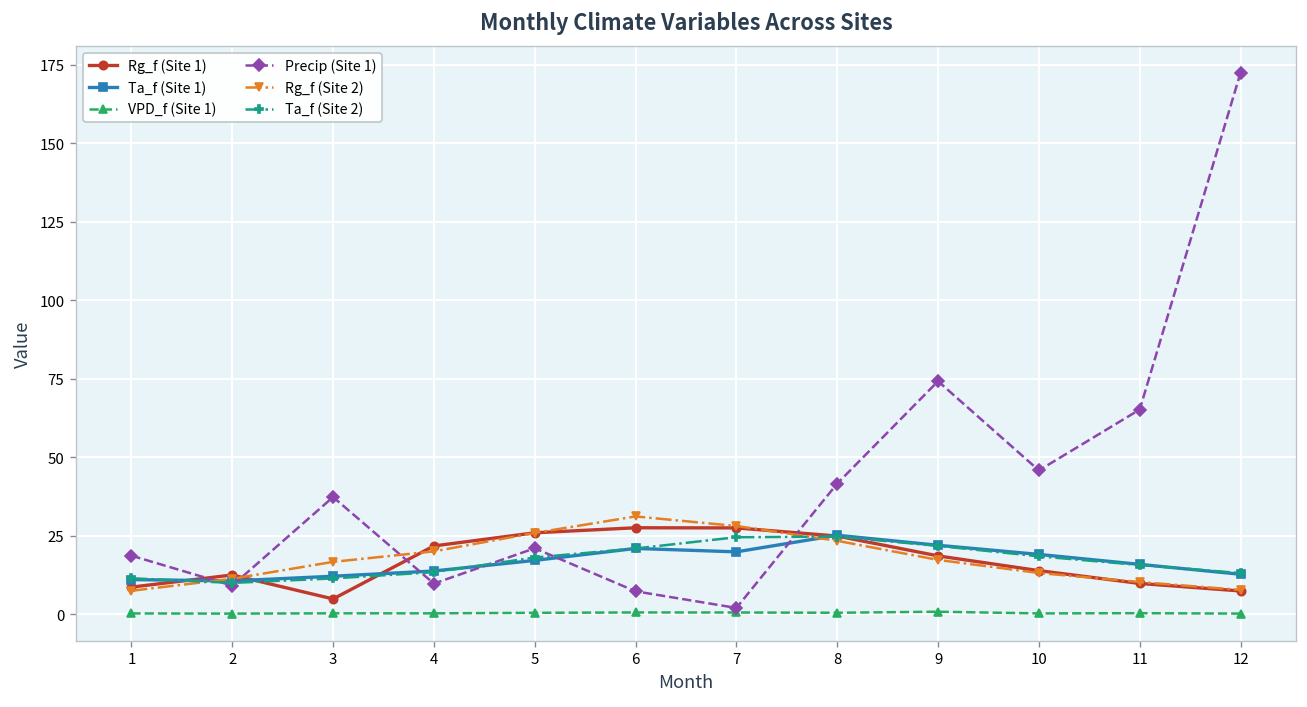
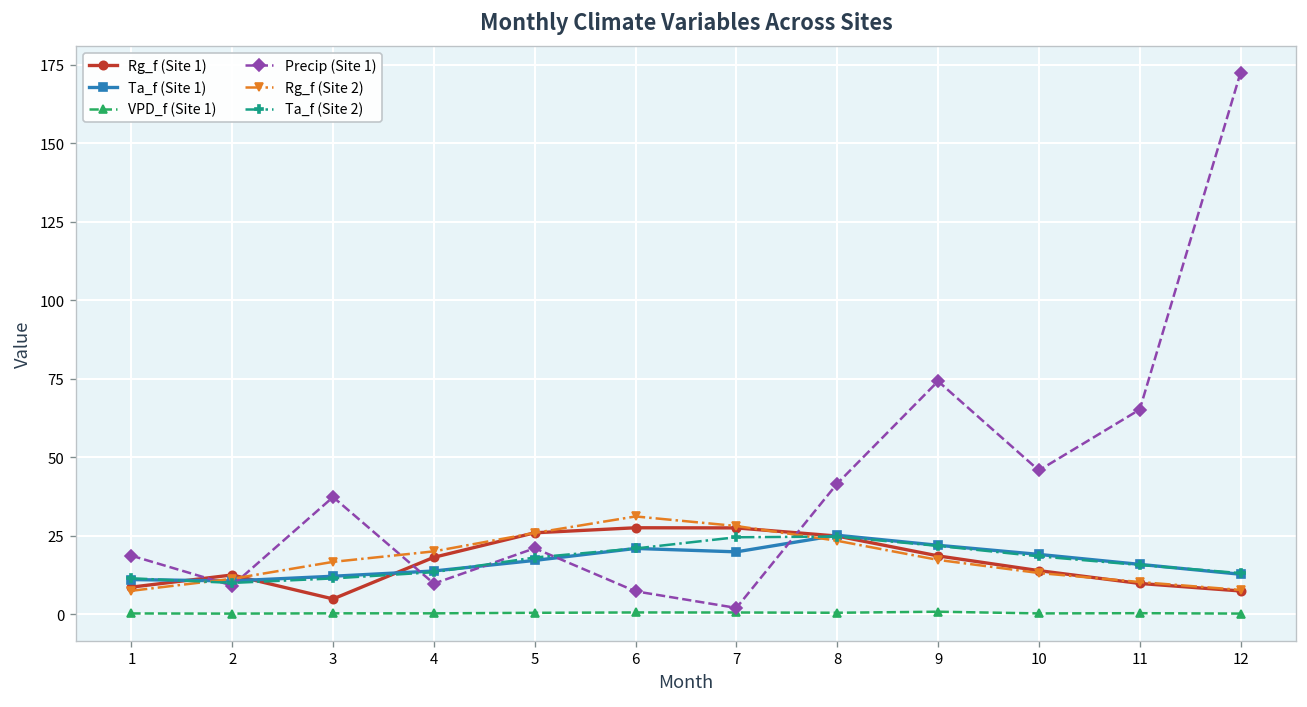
  {
    "Rg_f (Site 1)": {
      "1": 9,
      "2": 13,
      "3": 5,
-     "4": 22,
+     "4": 18,
      "6": 28,
      "9": 19
    },
    "Ta_f (Site 1)": {
      "7": 20
    },
    "Precip (Site 1)": {
      "1": 19,
      "3": 37,
      "4": 10,
      "5": 21,
      "6": 7,
      "7": 2,
      "8": 42,
      "9": 74,
      "10": 46,
      "11": 65,
      "12": 173
    },
    "Rg_f (Site 2)": {
      "1": 7,
      "3": 17,
      "4": 20,
      "6": 31,
      "8": 23,
      "9": 17
    }
  }
